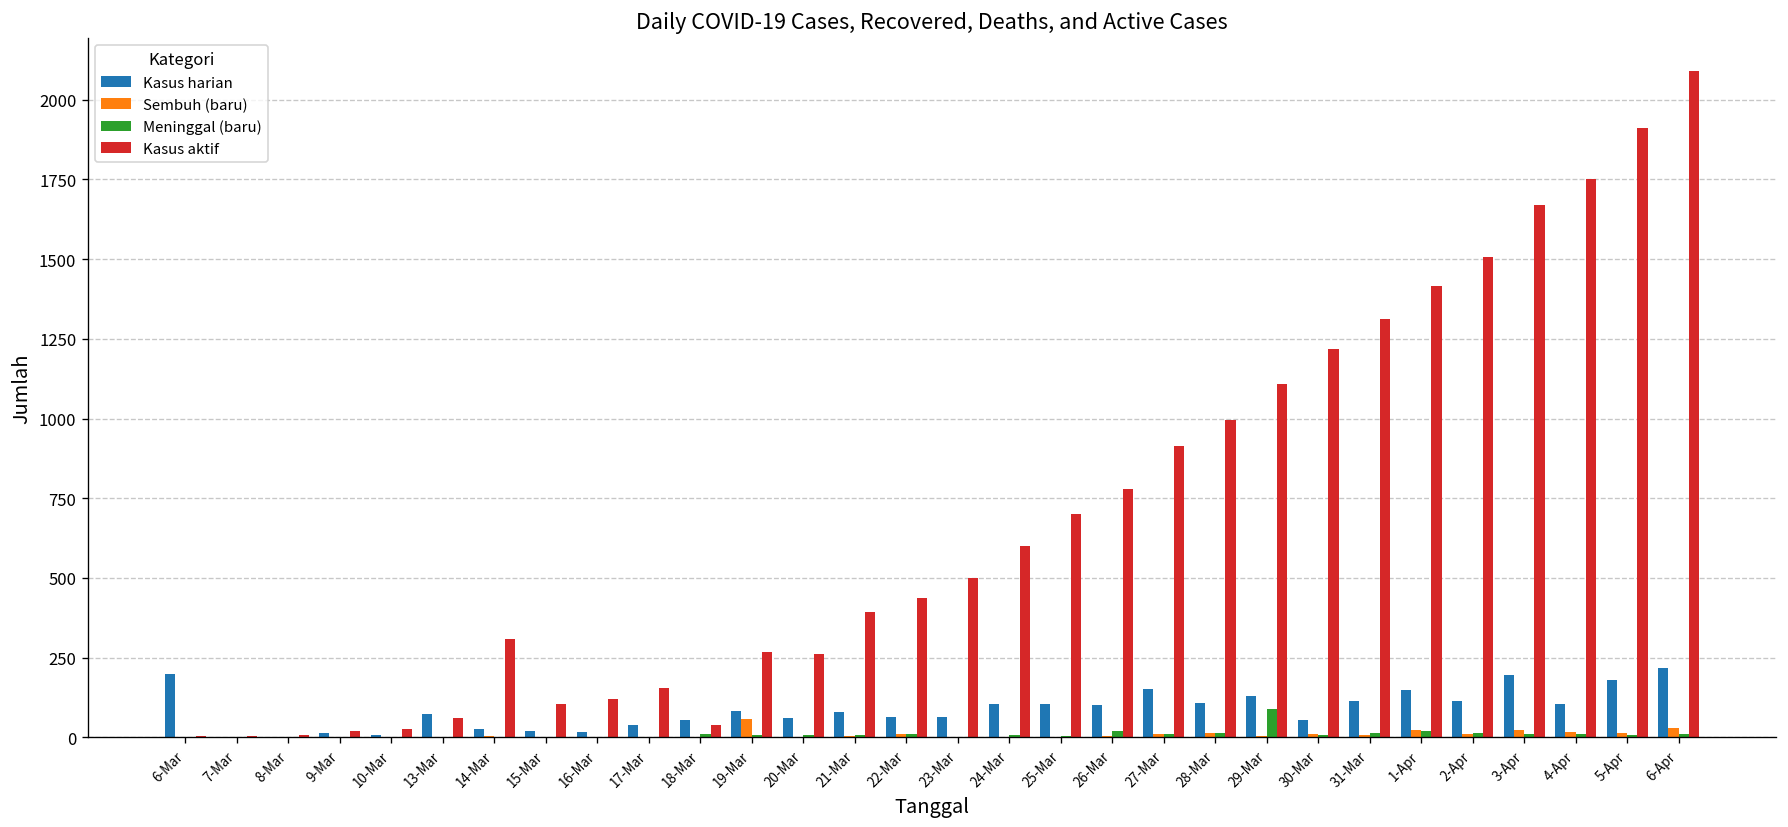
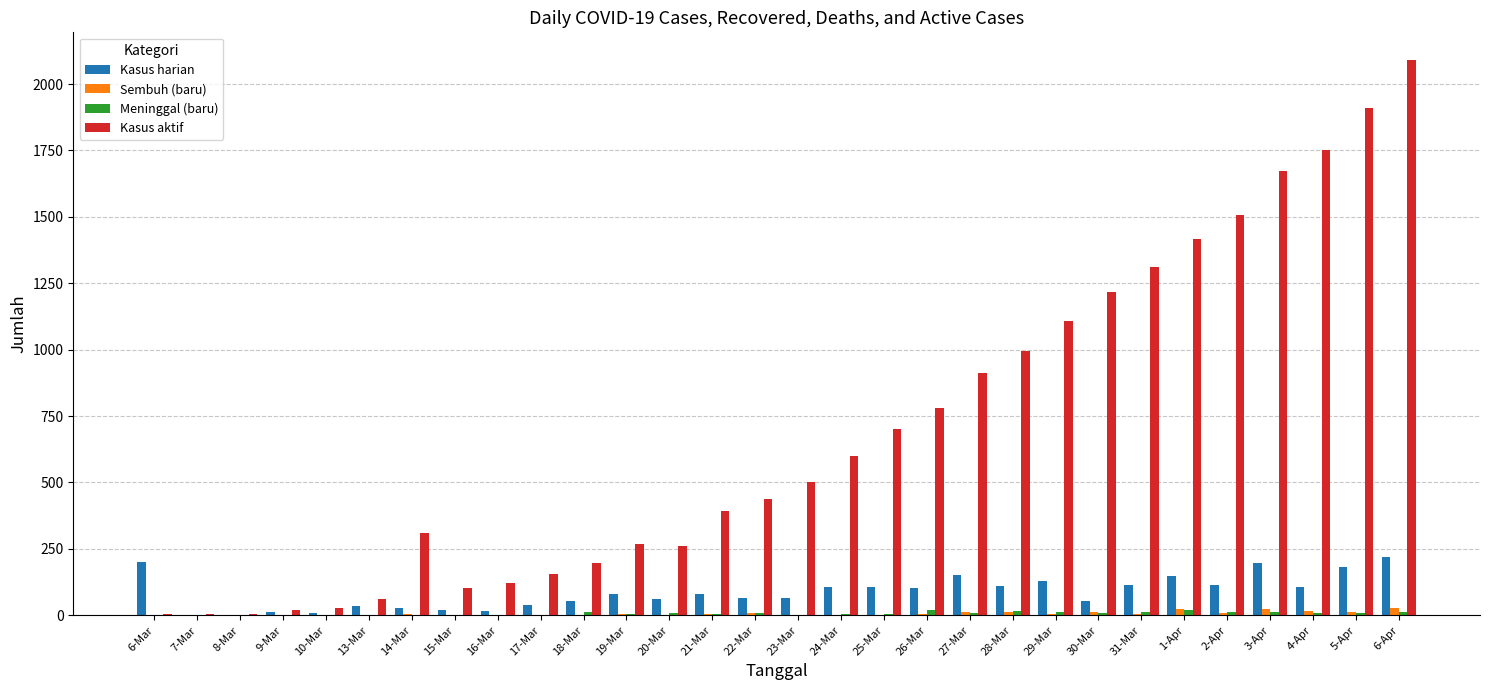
  {
    "Kasus harian": {
      "6-Mar": 200,
      "7-Mar": 0,
      "9-Mar": 10,
-     "13-Mar": 70,
+     "13-Mar": 40,
      "14-Mar": 30,
      "15-Mar": 20,
      "16-Mar": 20,
      "17-Mar": 40,
      "18-Mar": 60,
      "19-Mar": 80,
      "20-Mar": 60,
      "21-Mar": 80,
      "22-Mar": 60,
      "23-Mar": 70,
      "24-Mar": 110,
      "25-Mar": 110,
      "26-Mar": 100,
      "27-Mar": 150,
      "28-Mar": 110,
      "29-Mar": 130,
      "30-Mar": 50,
      "31-Mar": 110,
      "1-Apr": 150,
      "2-Apr": 110,
      "3-Apr": 200,
      "4-Apr": 110,
      "5-Apr": 180,
      "6-Apr": 220
    },
    "Sembuh (baru)": {
      "6-Mar": 0,
      "7-Mar": 0,
      "8-Mar": 0,
      "9-Mar": 0,
      "10-Mar": 0,
      "15-Mar": 0,
      "16-Mar": 0,
-     "19-Mar": 60,
+     "19-Mar": 0,
      "24-Mar": 0,
      "27-Mar": 10,
      "28-Mar": 10,
      "30-Mar": 10,
      "1-Apr": 20,
      "3-Apr": 20,
      "4-Apr": 20,
      "5-Apr": 10,
      "6-Apr": 30
    },
    "Meninggal (baru)": {
      "6-Mar": 0,
      "7-Mar": 0,
      "8-Mar": 0,
      "9-Mar": 0,
      "10-Mar": 0,
      "13-Mar": 0,
      "15-Mar": 0,
      "16-Mar": 0,
      "18-Mar": 10,
      "22-Mar": 10,
      "26-Mar": 20,
      "28-Mar": 20,
-     "29-Mar": 90,
+     "29-Mar": 10,
      "31-Mar": 10,
      "1-Apr": 20,
      "2-Apr": 10,
      "3-Apr": 10,
      "4-Apr": 10,
      "6-Apr": 10
    },
    "Kasus aktif": {
      "9-Mar": 20,
      "10-Mar": 30,
      "13-Mar": 60,
      "14-Mar": 310,
      "15-Mar": 100,
      "16-Mar": 120,
      "17-Mar": 160,
-     "18-Mar": 40,
+     "18-Mar": 200,
      "19-Mar": 270,
      "20-Mar": 260,
      "21-Mar": 390,
      "22-Mar": 440,
      "23-Mar": 500,
      "24-Mar": 600,
      "25-Mar": 700,
      "26-Mar": 780,
      "27-Mar": 910,
      "28-Mar": 990,
      "29-Mar": 1110,
      "30-Mar": 1220,
      "31-Mar": 1310,
      "1-Apr": 1420,
      "2-Apr": 1510,
      "3-Apr": 1670,
      "4-Apr": 1750,
      "5-Apr": 1910,
      "6-Apr": 2090
    }
  }
